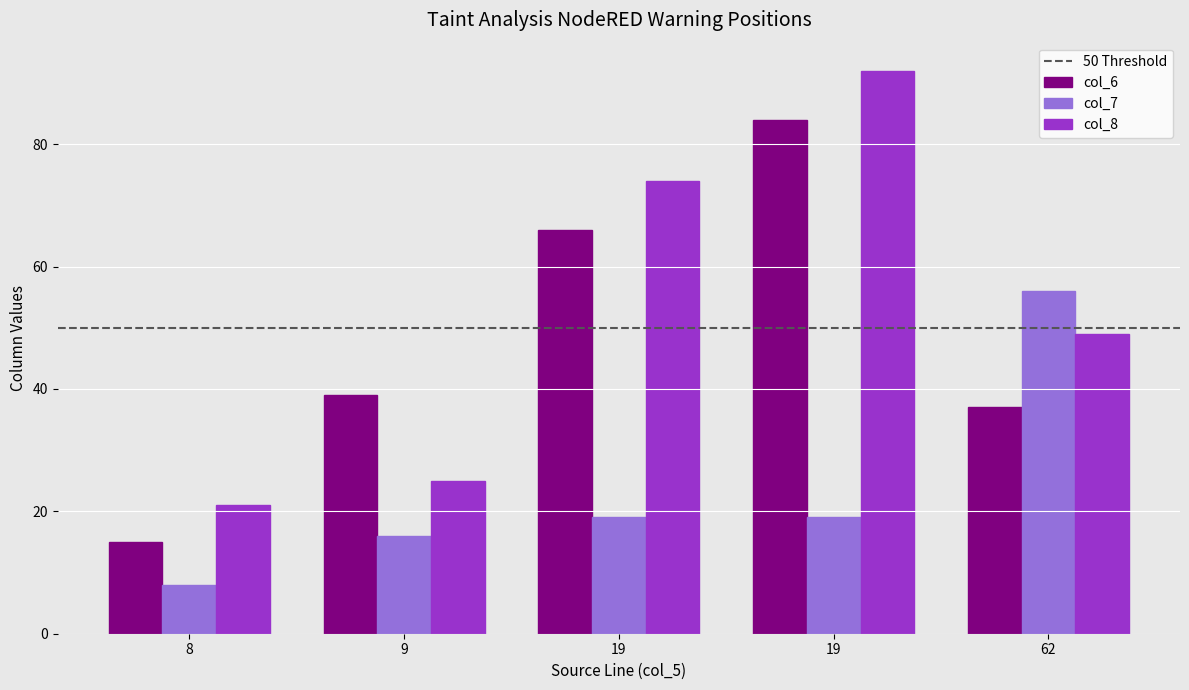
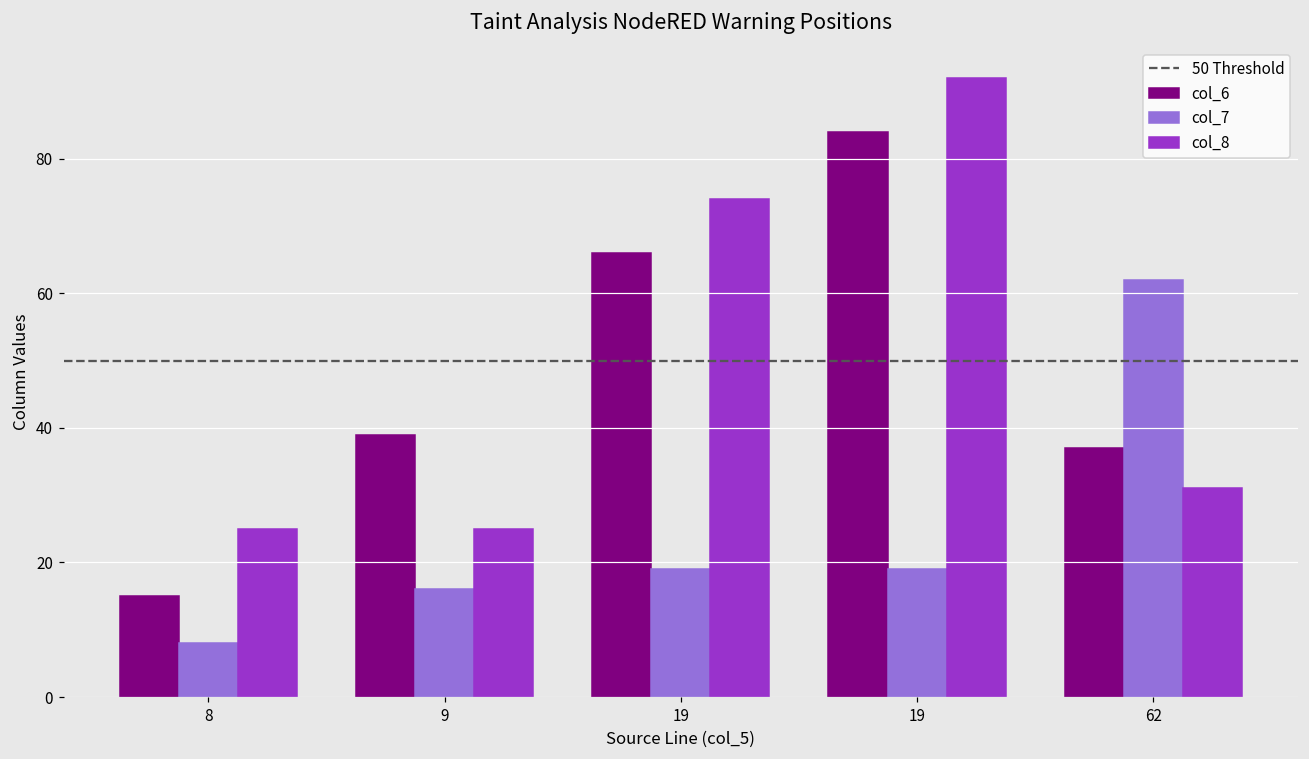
  {
    "col_6": {
      "8": 15,
      "9": 39,
      "62": 37
    },
    "col_7": {
      "8": 8,
      "9": 16,
-     "62": 56
+     "62": 62
    },
    "col_8": {
-     "8": 21,
+     "8": 25,
      "9": 25,
-     "62": 49
+     "62": 31
    }
  }
